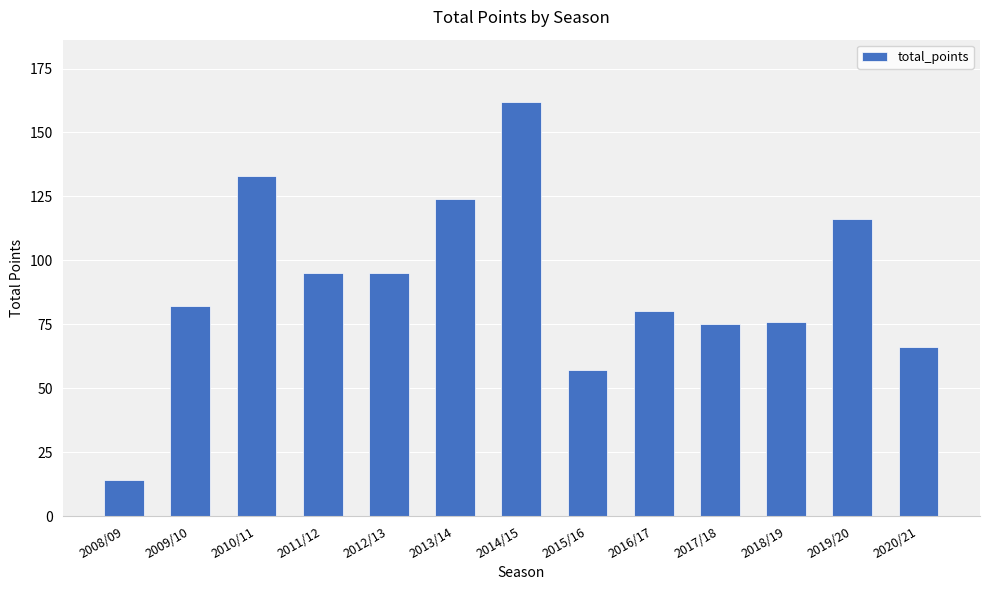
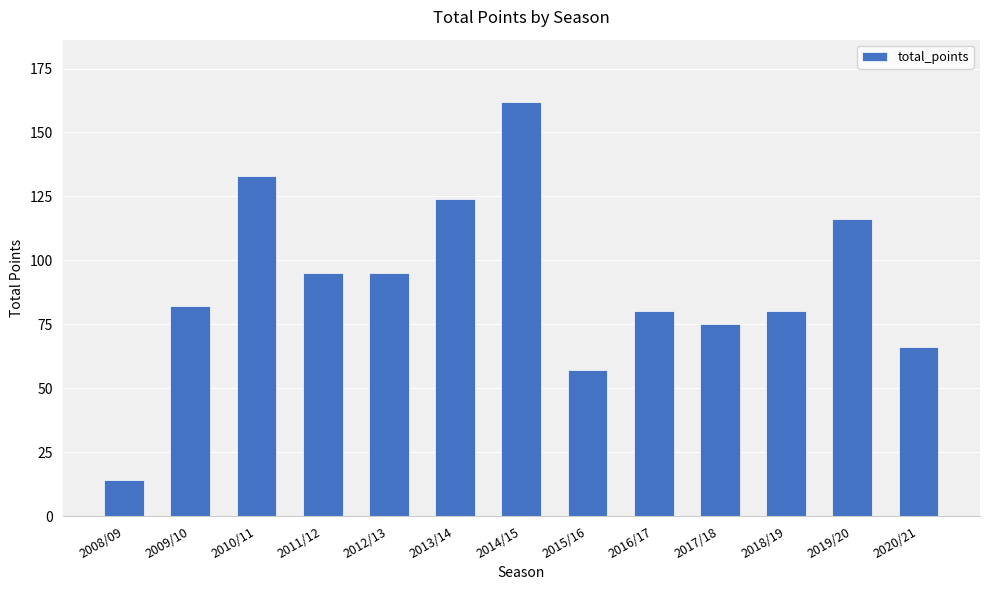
  {
    "2008/09": 14,
    "2009/10": 82,
    "2010/11": 133,
    "2011/12": 95,
    "2012/13": 95,
    "2013/14": 124,
    "2014/15": 162,
    "2015/16": 57,
    "2016/17": 80,
    "2017/18": 75,
-   "2018/19": 76,
+   "2018/19": 80,
    "2019/20": 116,
    "2020/21": 66
  }
